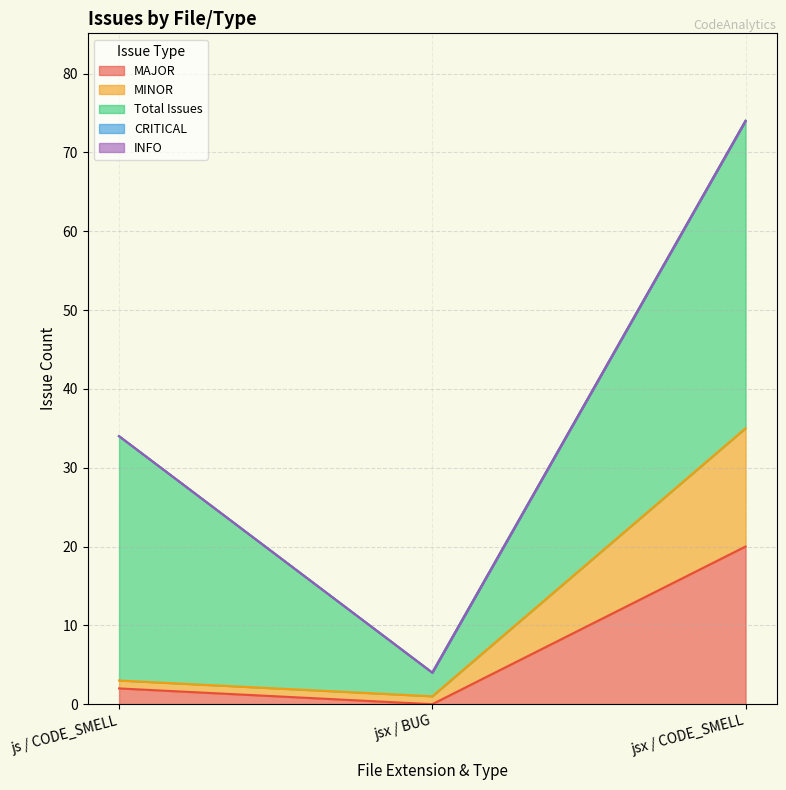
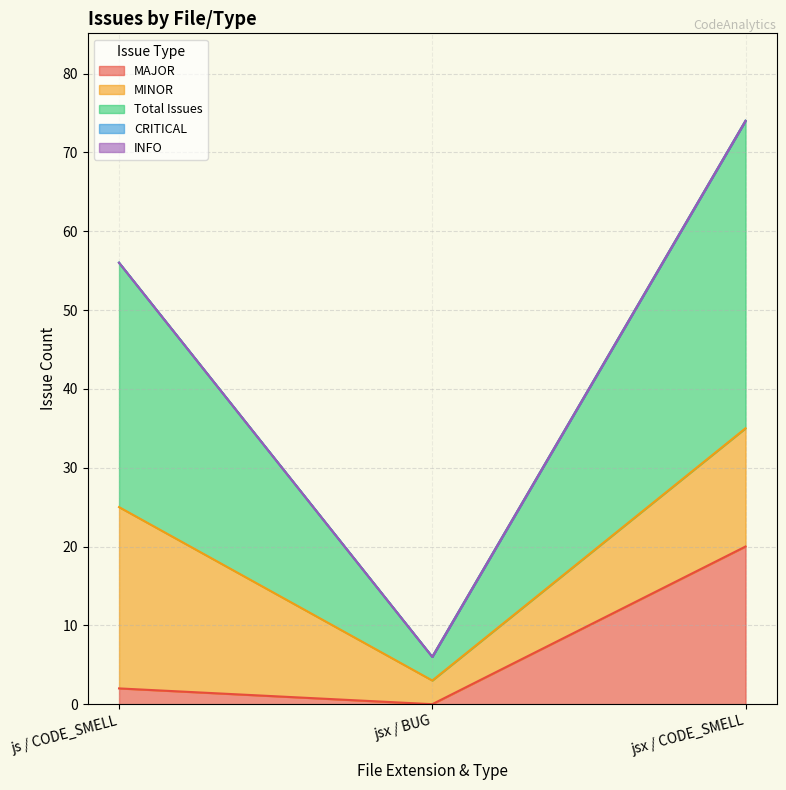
  {
    "MAJOR": {
      "js / CODE_SMELL": 2,
      "jsx / BUG": 0,
      "jsx / CODE_SMELL": 20
    },
    "MINOR": {
-     "js / CODE_SMELL": 1,
-     "jsx / BUG": 1,
+     "js / CODE_SMELL": 23,
+     "jsx / BUG": 3,
      "jsx / CODE_SMELL": 15
    }
  }
